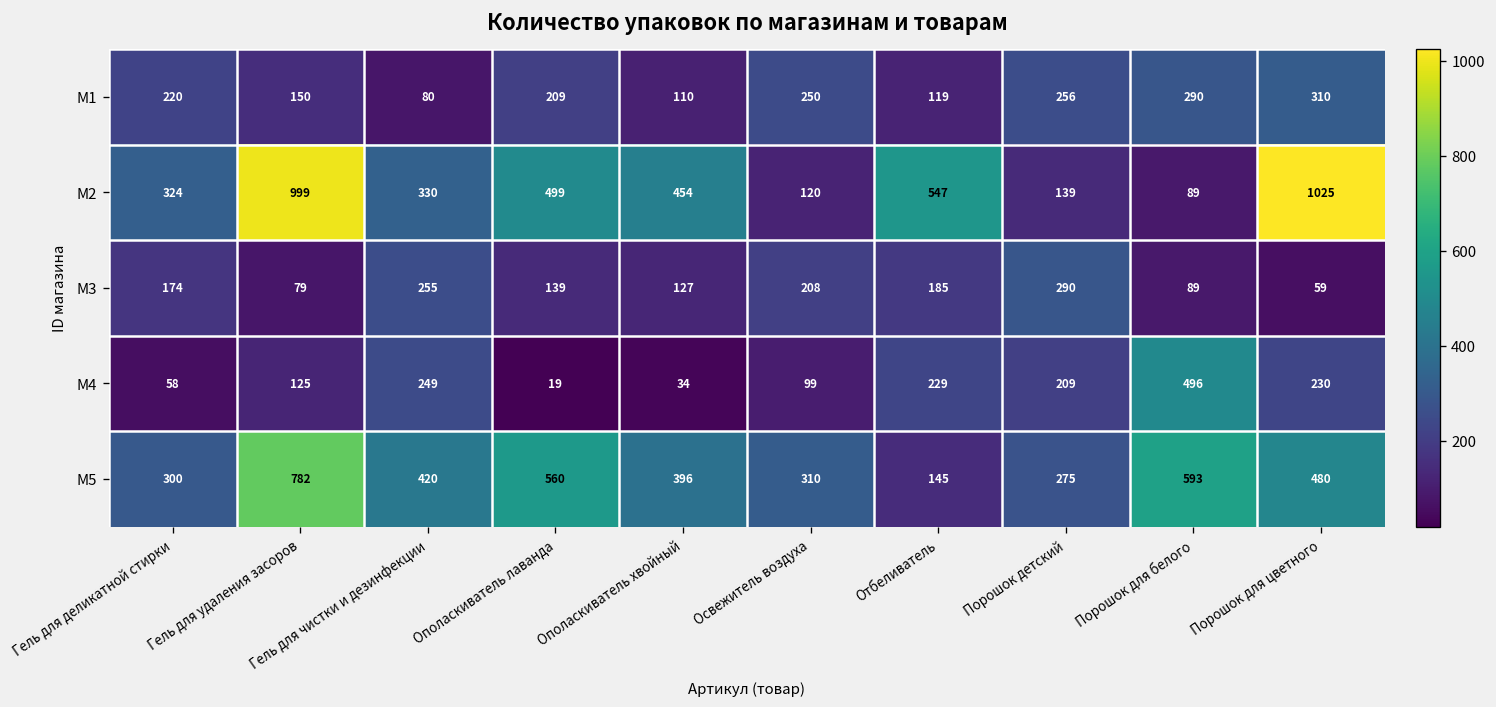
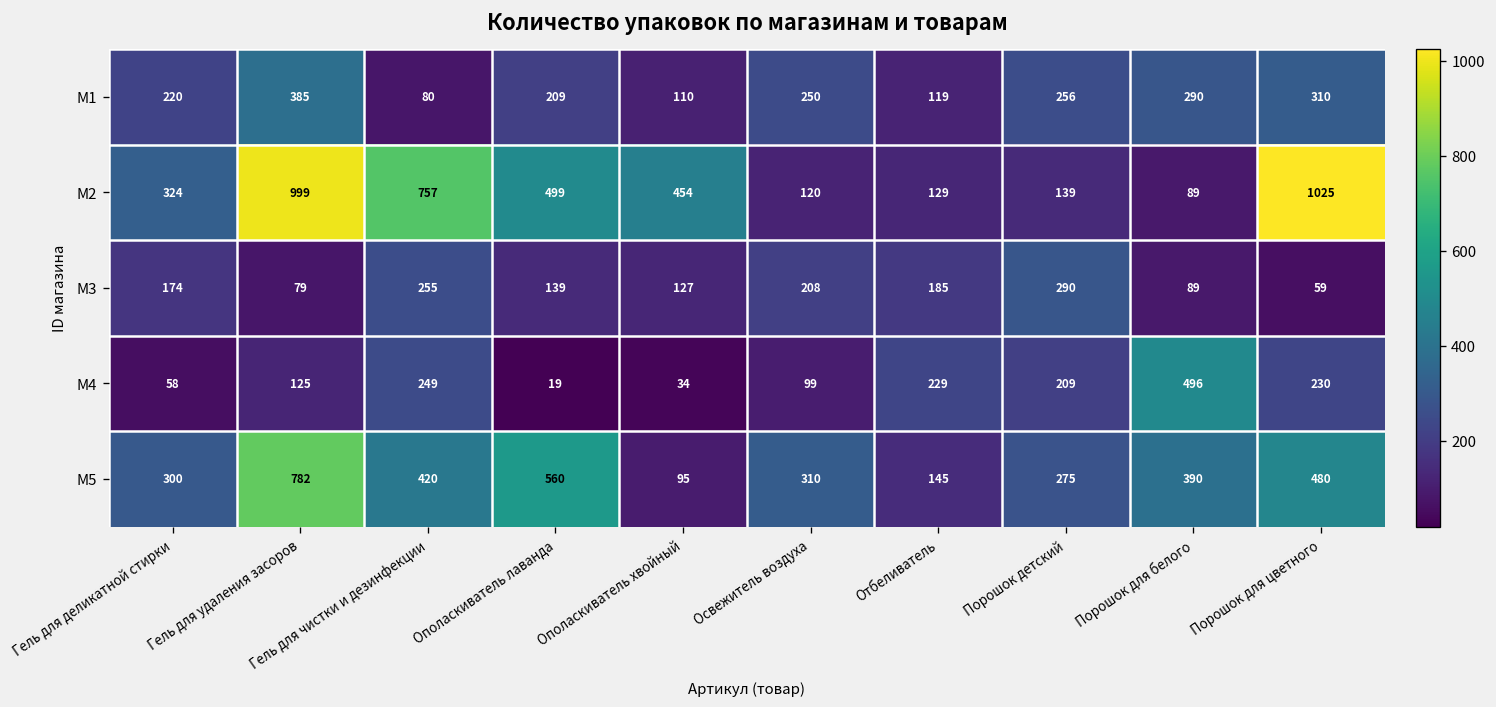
  {
    "M1": {
      "Гель для деликатной стирки": 220,
-     "Гель для удаления засоров": 150,
+     "Гель для удаления засоров": 385,
      "Гель для чистки и дезинфекции": 80,
      "Ополаскиватель лаванда": 209,
      "Ополаскиватель хвойный": 110,
      "Освежитель воздуха": 250,
      "Отбеливатель": 119,
      "Порошок детский": 256,
      "Порошок для белого": 290,
      "Порошок для цветного": 310
    },
    "M2": {
      "Гель для деликатной стирки": 324,
      "Гель для удаления засоров": 999,
-     "Гель для чистки и дезинфекции": 330,
+     "Гель для чистки и дезинфекции": 757,
      "Ополаскиватель лаванда": 499,
      "Ополаскиватель хвойный": 454,
      "Освежитель воздуха": 120,
-     "Отбеливатель": 547,
+     "Отбеливатель": 129,
      "Порошок детский": 139,
      "Порошок для белого": 89,
      "Порошок для цветного": 1025
    },
    "M3": {
      "Гель для деликатной стирки": 174,
      "Гель для удаления засоров": 79,
      "Гель для чистки и дезинфекции": 255,
      "Ополаскиватель лаванда": 139,
      "Ополаскиватель хвойный": 127,
      "Освежитель воздуха": 208,
      "Отбеливатель": 185,
      "Порошок детский": 290,
      "Порошок для белого": 89,
      "Порошок для цветного": 59
    },
    "M4": {
      "Гель для деликатной стирки": 58,
      "Гель для удаления засоров": 125,
      "Гель для чистки и дезинфекции": 249,
      "Ополаскиватель лаванда": 19,
      "Ополаскиватель хвойный": 34,
      "Освежитель воздуха": 99,
      "Отбеливатель": 229,
      "Порошок детский": 209,
      "Порошок для белого": 496,
      "Порошок для цветного": 230
    },
    "M5": {
      "Гель для деликатной стирки": 300,
      "Гель для удаления засоров": 782,
      "Гель для чистки и дезинфекции": 420,
      "Ополаскиватель лаванда": 560,
-     "Ополаскиватель хвойный": 396,
+     "Ополаскиватель хвойный": 95,
      "Освежитель воздуха": 310,
      "Отбеливатель": 145,
      "Порошок детский": 275,
-     "Порошок для белого": 593,
+     "Порошок для белого": 390,
      "Порошок для цветного": 480
    }
  }
